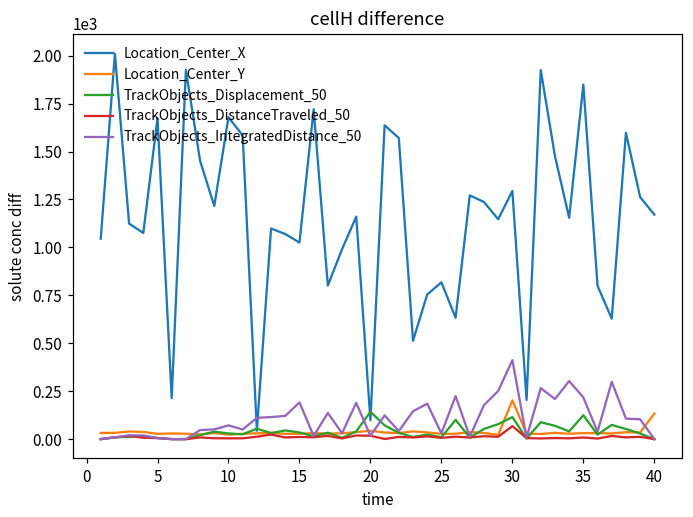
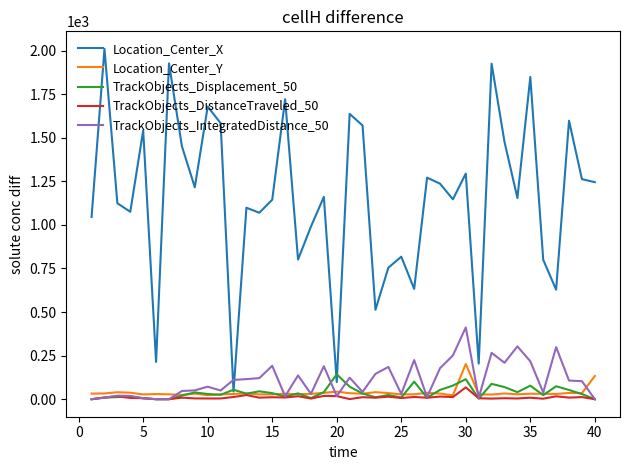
  {
    "Location_Center_X": {
-     "5": 1670,
+     "5": 1540,
      "10": 1680,
-     "15": 1030,
+     "15": 1140,
      "20": 100,
      "25": 820,
      "30": 1290,
      "35": 1850,
-     "40": 1170
+     "40": 1250
    },
    "Location_Center_Y": {
      "5": 30,
      "20": 40,
      "30": 200,
      "35": 30,
      "40": 130
    },
    "TrackObjects_Displacement_50": {
      "20": 140,
      "30": 110,
-     "35": 120
+     "35": 80
    },
    "TrackObjects_DistanceTraveled_50": {
      "10": 0,
      "15": 10,
      "30": 70,
      "35": 10
    },
    "TrackObjects_IntegratedDistance_50": {
      "10": 70,
      "15": 190,
      "30": 410,
      "35": 220
    }
  }
